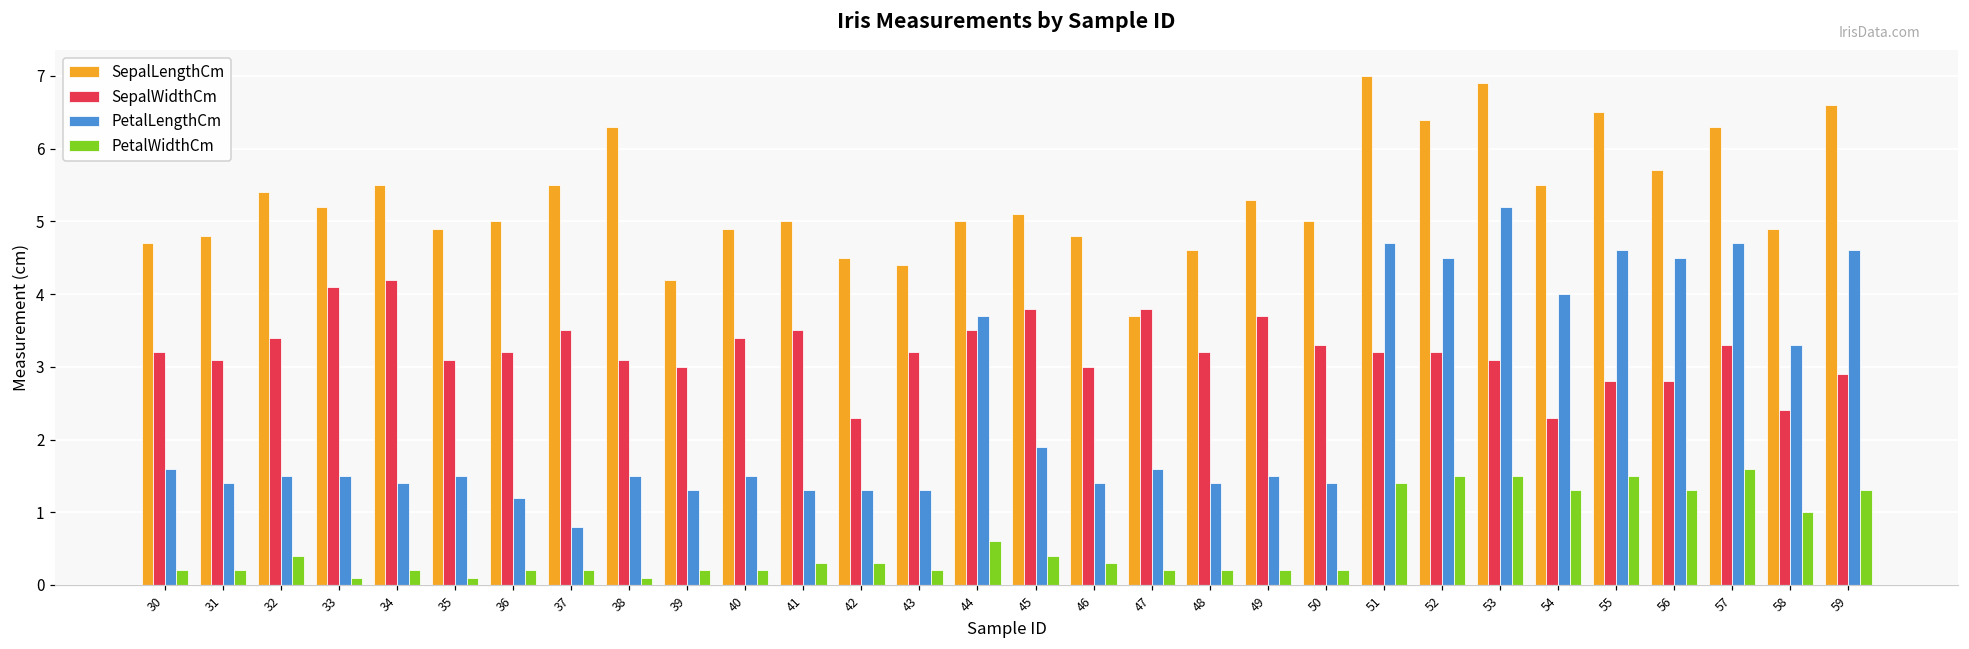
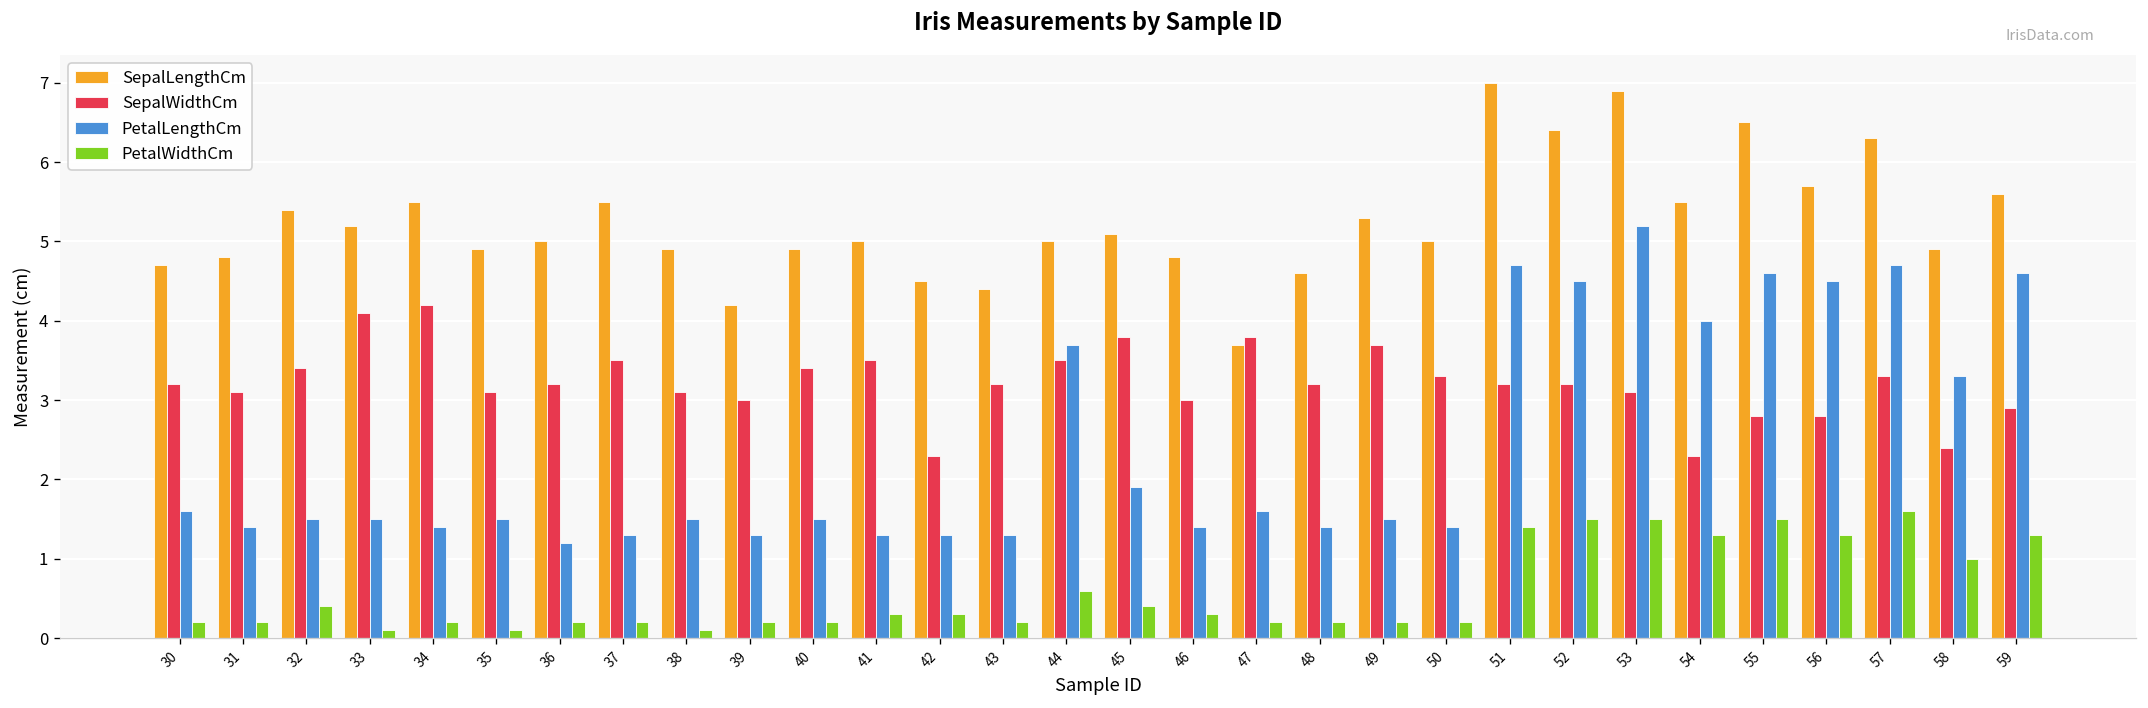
  {
    "SepalLengthCm": {
      "30": 4.7,
      "31": 4.8,
      "32": 5.4,
      "33": 5.2,
      "34": 5.5,
      "35": 4.9,
      "36": 5.0,
      "37": 5.5,
-     "38": 6.3,
+     "38": 4.9,
      "39": 4.2,
      "40": 4.9,
      "41": 5.0,
      "42": 4.5,
      "43": 4.4,
      "44": 5.0,
      "45": 5.1,
      "46": 4.8,
      "47": 3.7,
      "48": 4.6,
      "49": 5.3,
      "50": 5.0,
      "51": 7.0,
      "52": 6.4,
      "53": 6.9,
      "54": 5.5,
      "55": 6.5,
      "56": 5.7,
      "57": 6.3,
      "58": 4.9,
-     "59": 6.6
+     "59": 5.6
    },
    "SepalWidthCm": {
      "30": 3.2,
      "31": 3.1,
      "32": 3.4,
      "33": 4.1,
      "34": 4.2,
      "35": 3.1,
      "36": 3.2,
      "37": 3.5,
      "38": 3.1,
      "39": 3.0,
      "40": 3.4,
      "41": 3.5,
      "42": 2.3,
      "43": 3.2,
      "44": 3.5,
      "45": 3.8,
      "46": 3.0,
      "47": 3.8,
      "48": 3.2,
      "49": 3.7,
      "50": 3.3,
      "51": 3.2,
      "52": 3.2,
      "53": 3.1,
      "54": 2.3,
      "55": 2.8,
      "56": 2.8,
      "57": 3.3,
      "58": 2.4,
      "59": 2.9
    },
    "PetalLengthCm": {
      "30": 1.6,
      "31": 1.4,
      "32": 1.5,
      "33": 1.5,
      "34": 1.4,
      "35": 1.5,
      "36": 1.2,
-     "37": 0.8,
+     "37": 1.3,
      "38": 1.5,
      "39": 1.3,
      "40": 1.5,
      "41": 1.3,
      "42": 1.3,
      "43": 1.3,
      "44": 3.7,
      "45": 1.9,
      "46": 1.4,
      "47": 1.6,
      "48": 1.4,
      "49": 1.5,
      "50": 1.4,
      "51": 4.7,
      "52": 4.5,
      "53": 5.2,
      "54": 4.0,
      "55": 4.6,
      "56": 4.5,
      "57": 4.7,
      "58": 3.3,
      "59": 4.6
    },
    "PetalWidthCm": {
      "30": 0.2,
      "31": 0.2,
      "32": 0.4,
      "33": 0.1,
      "34": 0.2,
      "35": 0.1,
      "36": 0.2,
      "37": 0.2,
      "38": 0.1,
      "39": 0.2,
      "40": 0.2,
      "41": 0.3,
      "42": 0.3,
      "43": 0.2,
      "44": 0.6,
      "45": 0.4,
      "46": 0.3,
      "47": 0.2,
      "48": 0.2,
      "49": 0.2,
      "50": 0.2,
      "51": 1.4,
      "52": 1.5,
      "53": 1.5,
      "54": 1.3,
      "55": 1.5,
      "56": 1.3,
      "57": 1.6,
      "58": 1.0,
      "59": 1.3
    }
  }
